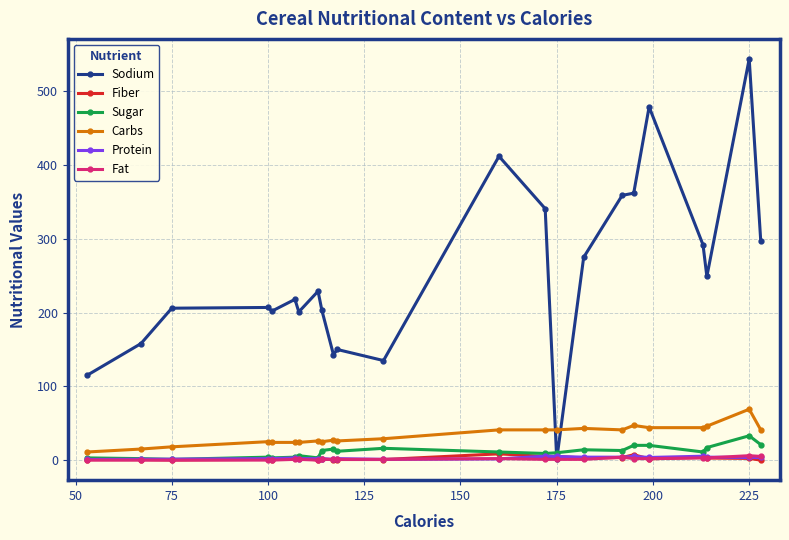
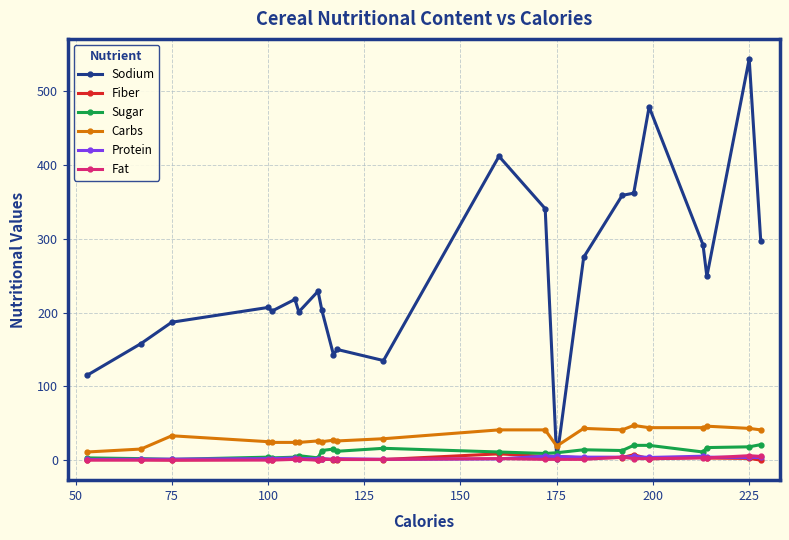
  {
    "Sodium": {
-     "75": 210,
+     "75": 190,
      "100": 210,
      "225": 540
    },
    "Sugar": {
      "175": 10,
-     "225": 30
+     "225": 20
    },
    "Carbs": {
-     "75": 20,
+     "75": 30,
      "100": 30,
-     "175": 40,
-     "225": 70
+     "175": 20,
+     "225": 40
    }
  }
